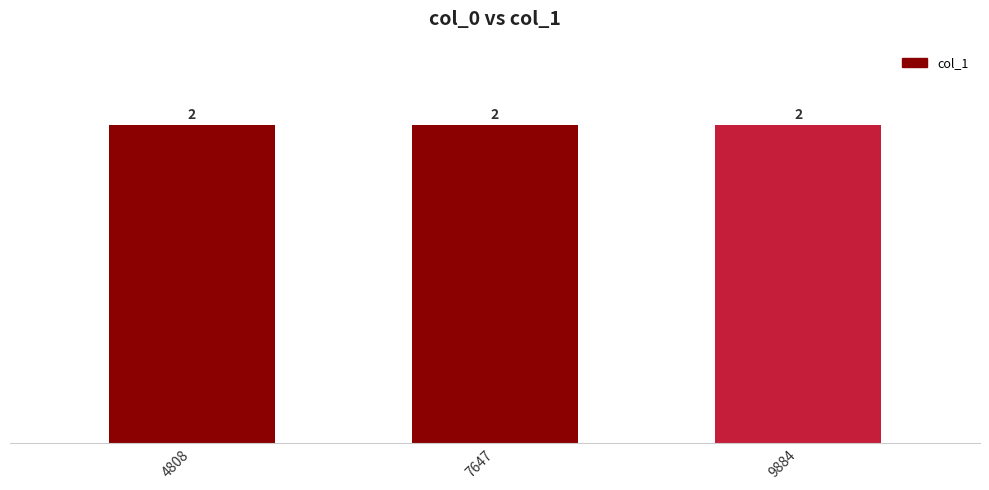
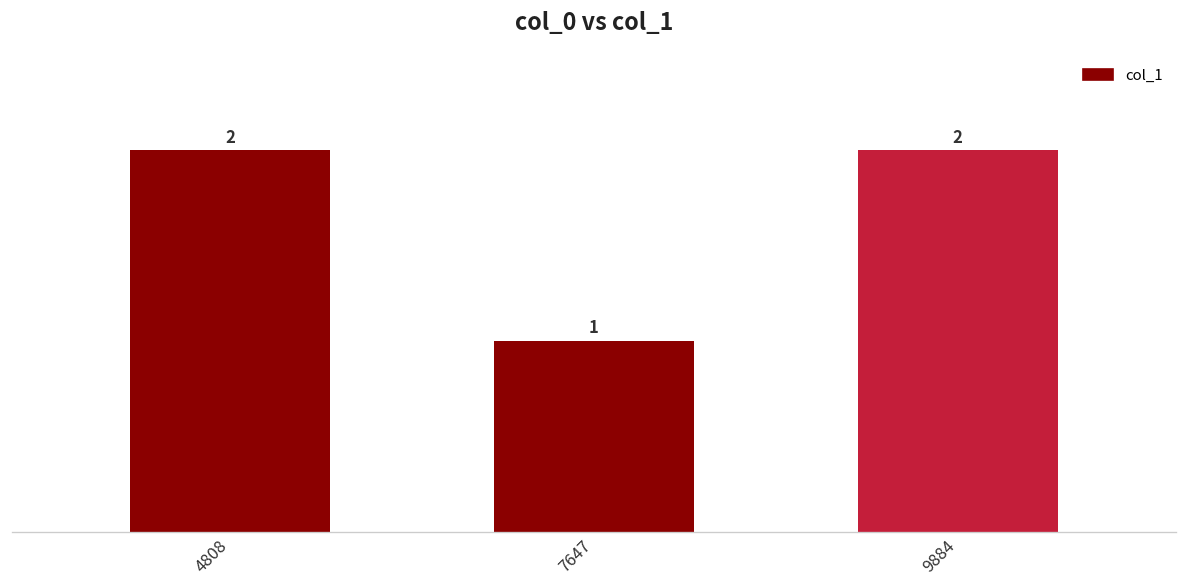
  {
    "4808": 2,
-   "7647": 2,
+   "7647": 1,
    "9884": 2
  }
